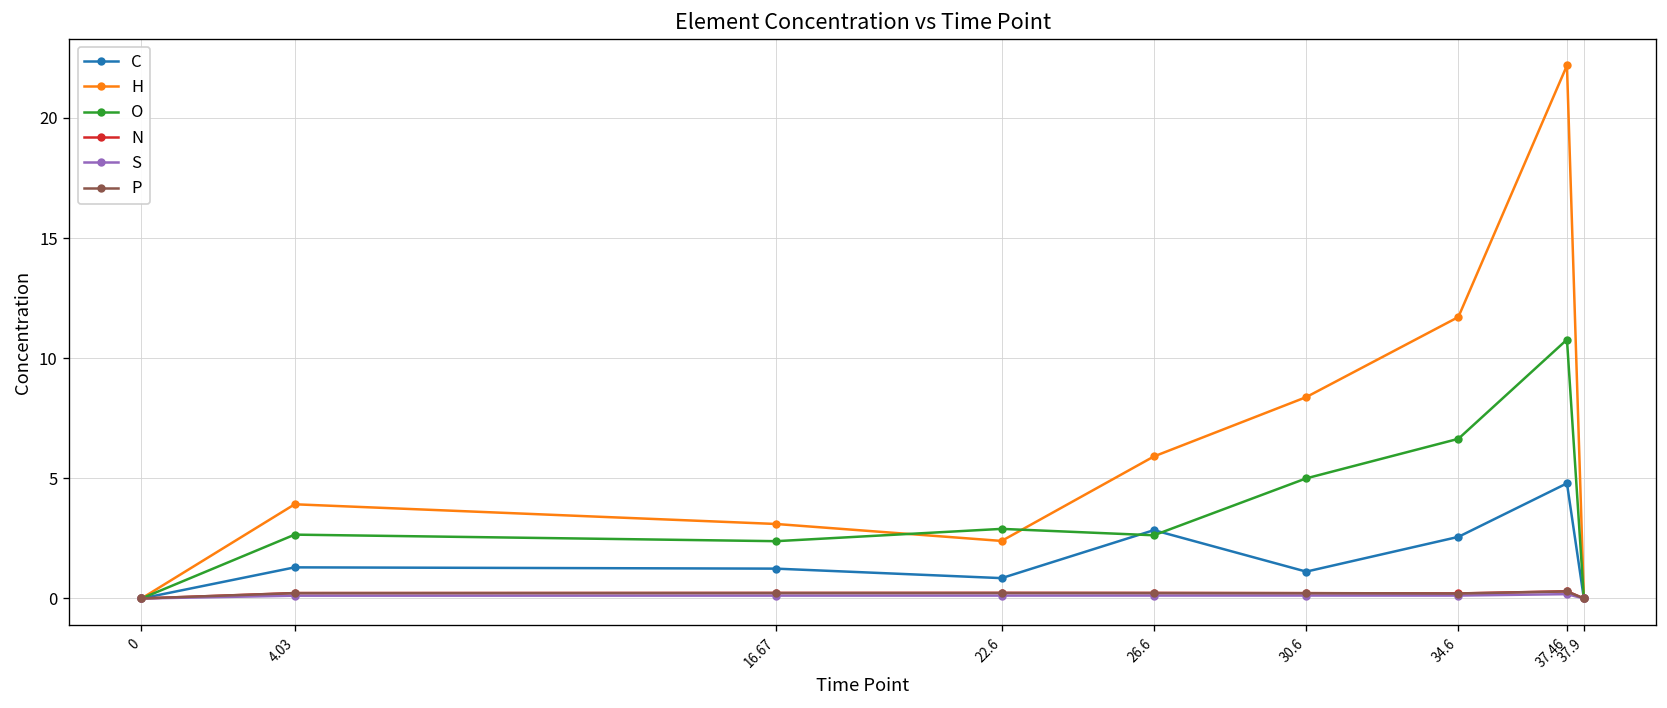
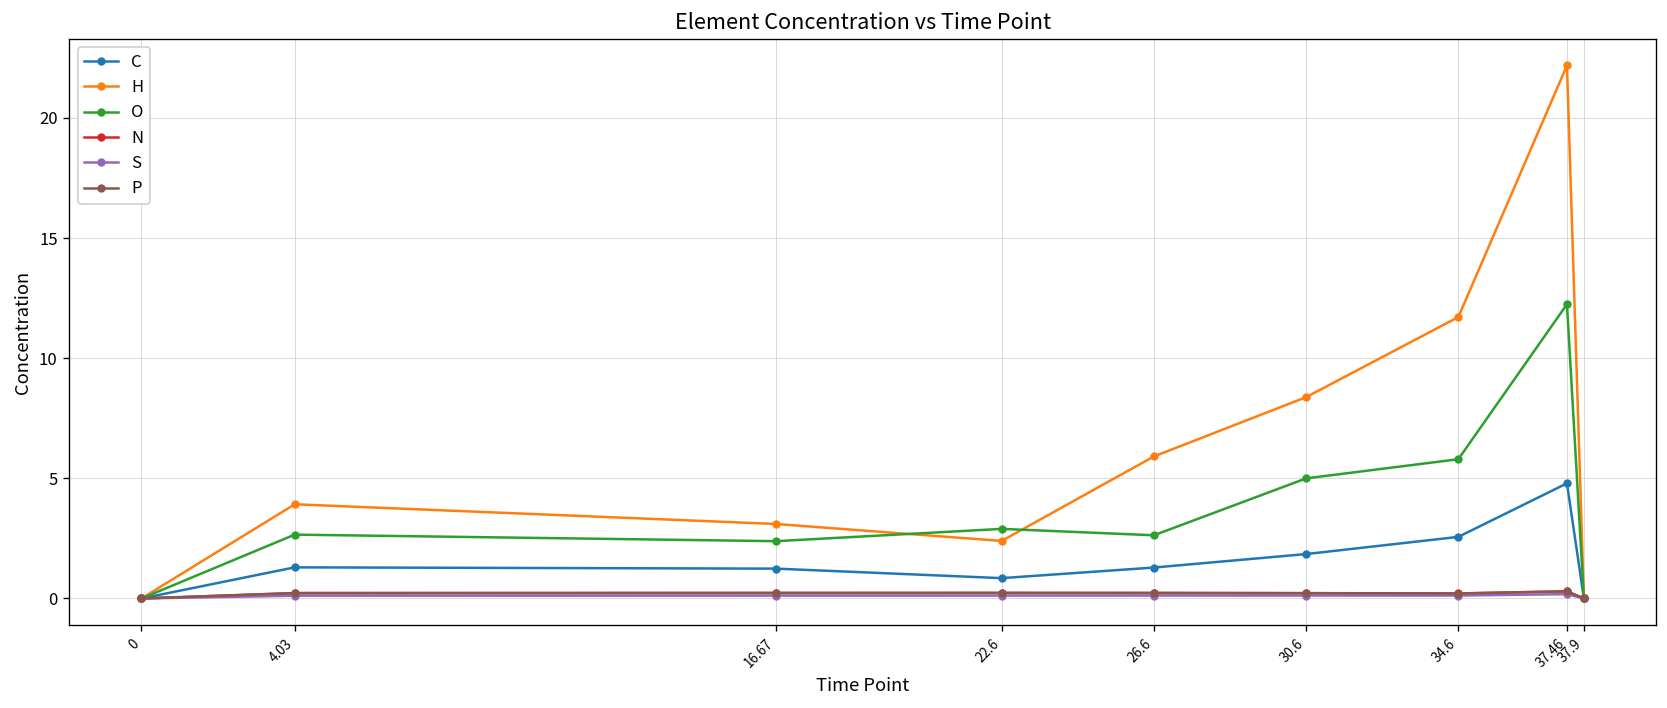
  {
    "C": {
      "4.03": 1.3,
      "16.67": 1.2,
      "22.6": 0.8,
-     "26.6": 2.8,
-     "30.6": 1.1,
+     "26.6": 1.3,
+     "30.6": 1.8,
      "34.6": 2.6,
      "37.46": 4.8
    },
    "H": {
      "4.03": 3.9,
      "16.67": 3.1,
      "22.6": 2.4,
      "26.6": 5.9,
      "30.6": 8.4,
      "34.6": 11.7,
      "37.46": 22.2
    },
    "O": {
      "4.03": 2.7,
      "16.67": 2.4,
      "22.6": 2.9,
      "26.6": 2.6,
      "30.6": 5.0,
-     "34.6": 6.6,
-     "37.46": 10.8
+     "34.6": 5.8,
+     "37.46": 12.2
    }
  }
